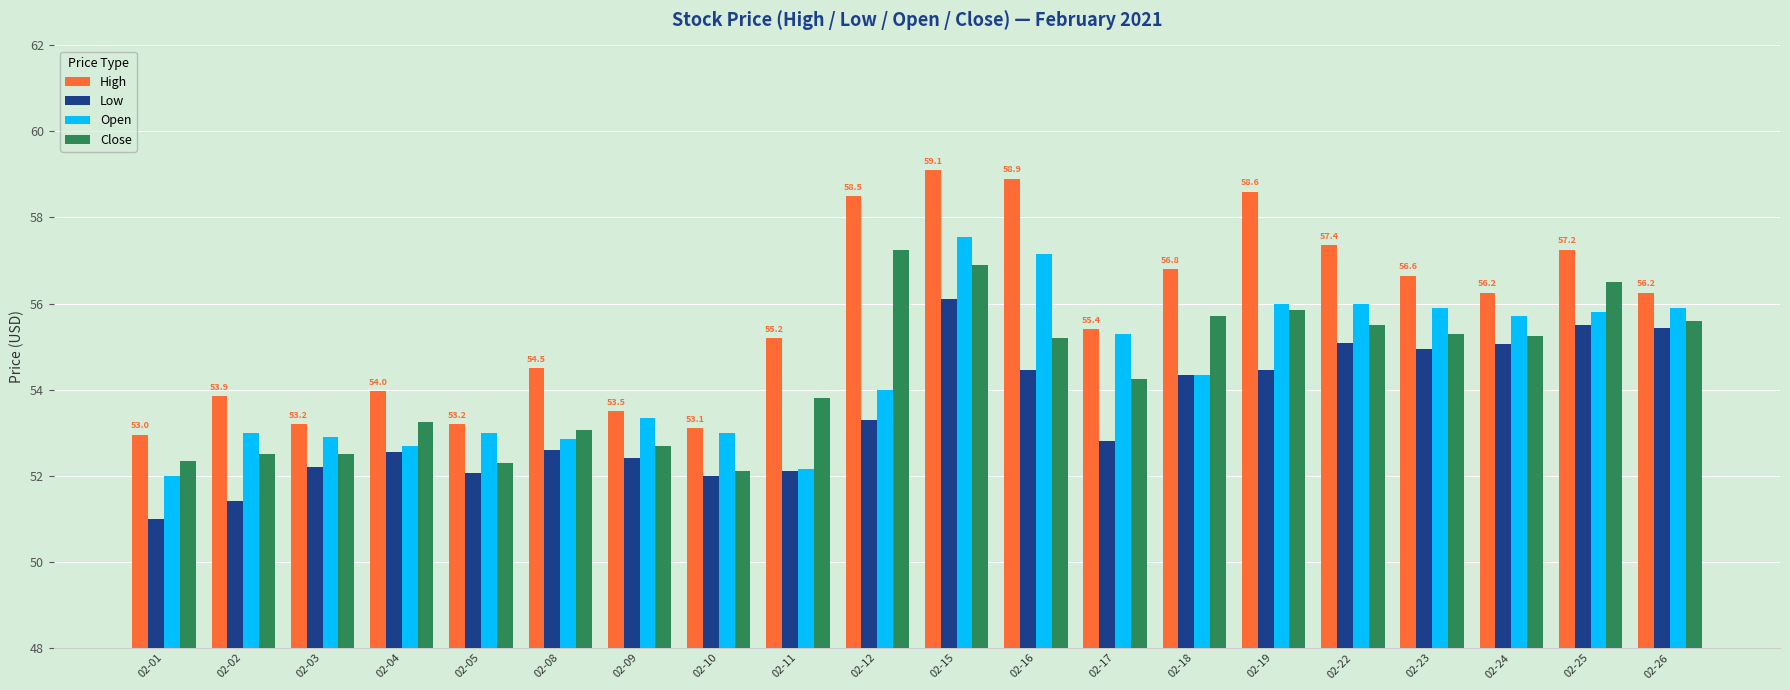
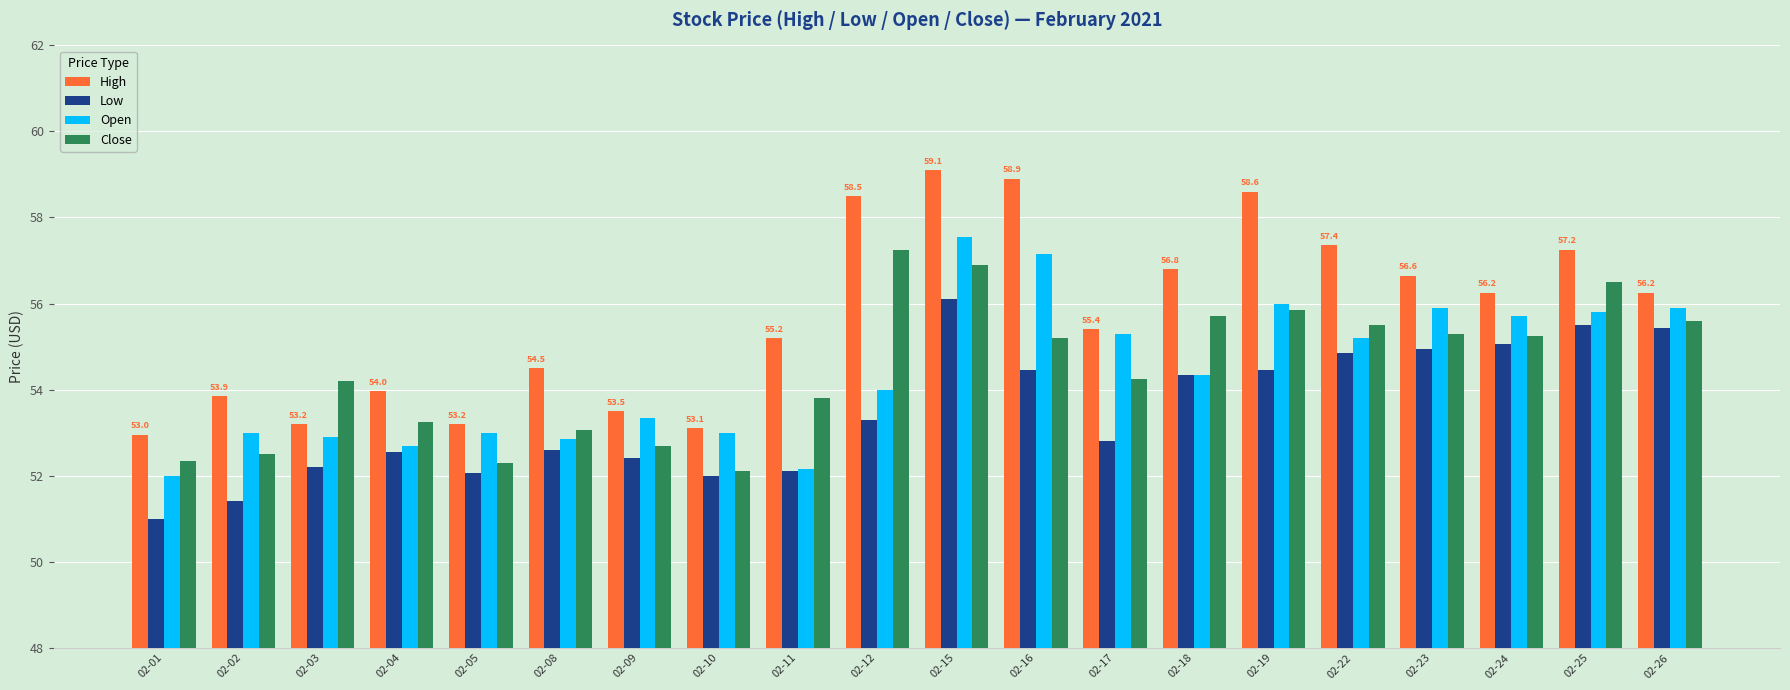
  {
    "High": {
      "02-01": 53.0,
      "02-02": 53.9,
      "02-03": 53.2,
      "02-04": 54.0,
      "02-05": 53.2,
      "02-08": 54.5,
      "02-09": 53.5,
      "02-10": 53.1,
      "02-11": 55.2,
      "02-12": 58.5,
      "02-15": 59.1,
      "02-16": 58.9,
      "02-17": 55.4,
      "02-18": 56.8,
      "02-19": 58.6,
      "02-22": 57.4,
      "02-23": 56.6,
      "02-24": 56.2,
      "02-25": 57.2,
      "02-26": 56.2
    },
    "Low": {
      "02-01": 51.0,
      "02-02": 51.4,
      "02-03": 52.2,
      "02-04": 52.6,
      "02-05": 52.1,
      "02-08": 52.6,
      "02-09": 52.4,
      "02-10": 52.0,
      "02-11": 52.1,
      "02-12": 53.3,
      "02-15": 56.1,
      "02-16": 54.5,
      "02-17": 52.8,
      "02-18": 54.4,
      "02-19": 54.5,
-     "02-22": 55.1,
+     "02-22": 54.9,
      "02-23": 55.0,
      "02-24": 55.1,
      "02-25": 55.5,
      "02-26": 55.4
    },
    "Open": {
      "02-01": 52.0,
      "02-02": 53.0,
      "02-03": 52.9,
      "02-04": 52.7,
      "02-05": 53.0,
      "02-08": 52.9,
      "02-09": 53.4,
      "02-10": 53.0,
      "02-11": 52.2,
      "02-12": 54.0,
      "02-15": 57.6,
      "02-16": 57.2,
      "02-17": 55.3,
      "02-18": 54.4,
      "02-19": 56.0,
-     "02-22": 56.0,
+     "02-22": 55.2,
      "02-23": 55.9,
      "02-24": 55.7,
      "02-25": 55.8,
      "02-26": 55.9
    },
    "Close": {
      "02-01": 52.4,
      "02-02": 52.5,
-     "02-03": 52.5,
+     "02-03": 54.2,
      "02-05": 52.3,
      "02-08": 53.1,
      "02-09": 52.7,
      "02-10": 52.1,
      "02-11": 53.8,
      "02-12": 57.3,
      "02-15": 56.9,
      "02-16": 55.2,
      "02-17": 54.3,
      "02-18": 55.7,
      "02-19": 55.9,
      "02-22": 55.5,
      "02-23": 55.3,
      "02-24": 55.3,
      "02-25": 56.5,
      "02-26": 55.6
    }
  }
